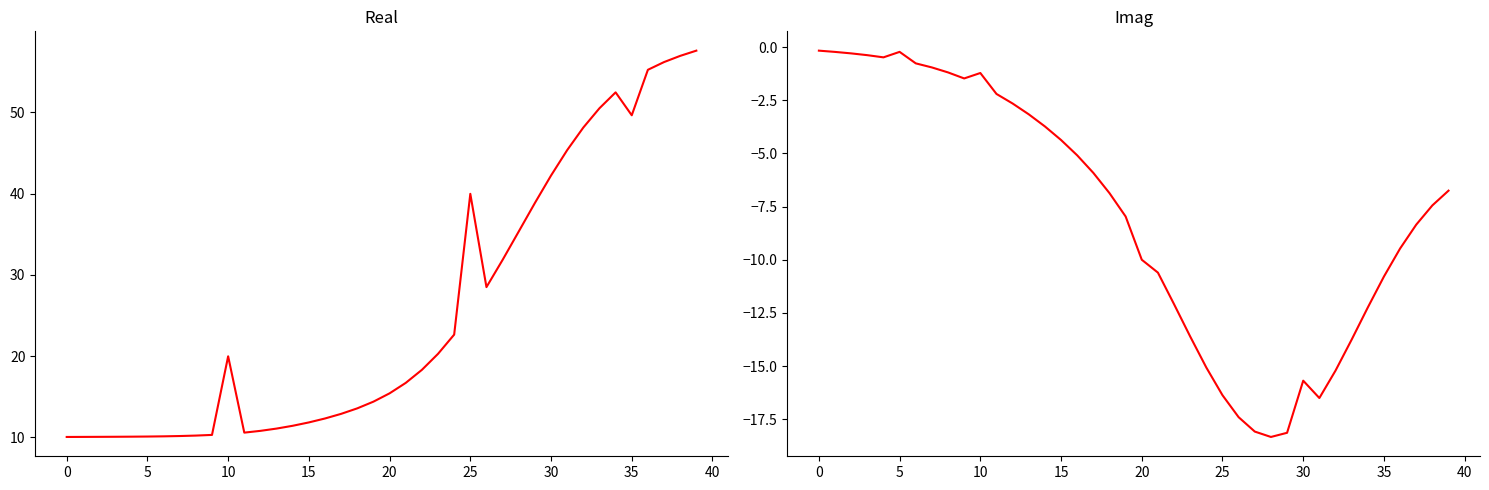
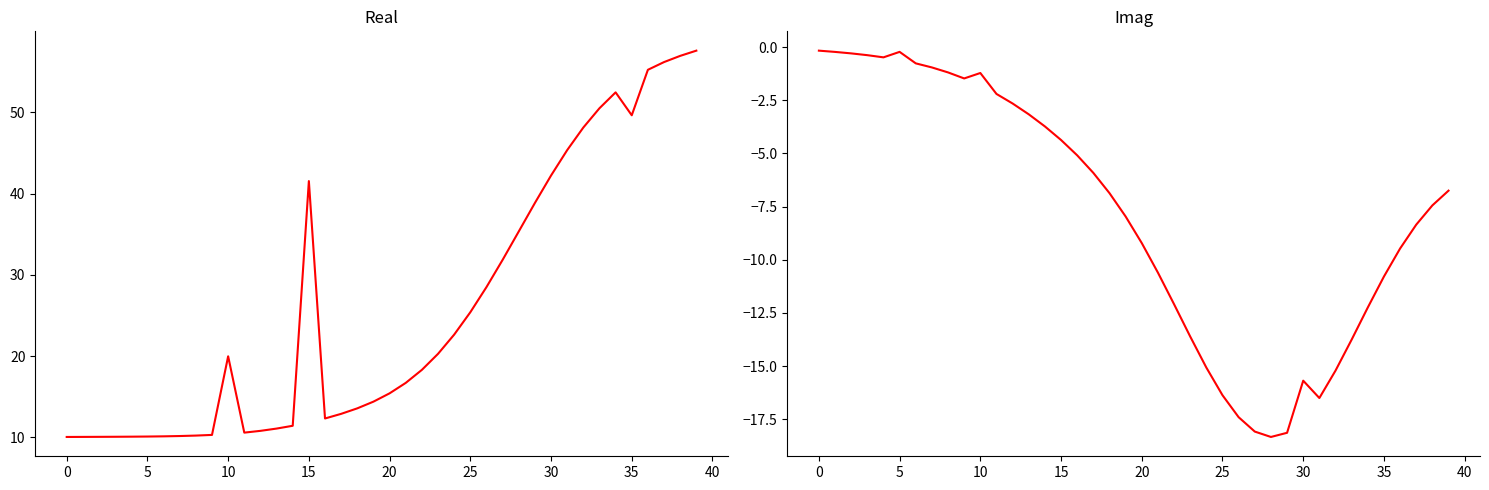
  {
    "Real": {
      "0": 10,
      "5": 10,
      "10": 20,
-     "15": 12,
+     "15": 42,
      "20": 15,
-     "25": 40,
+     "25": 25,
      "30": 42,
      "35": 50
    },
    "Imag": {
      "0": -0.2,
      "5": -0.2,
      "10": -1.2,
      "15": -4.4,
-     "20": -10.0,
+     "20": -9.2,
      "25": -16.4,
      "30": -15.7,
      "35": -10.8
    }
  }
